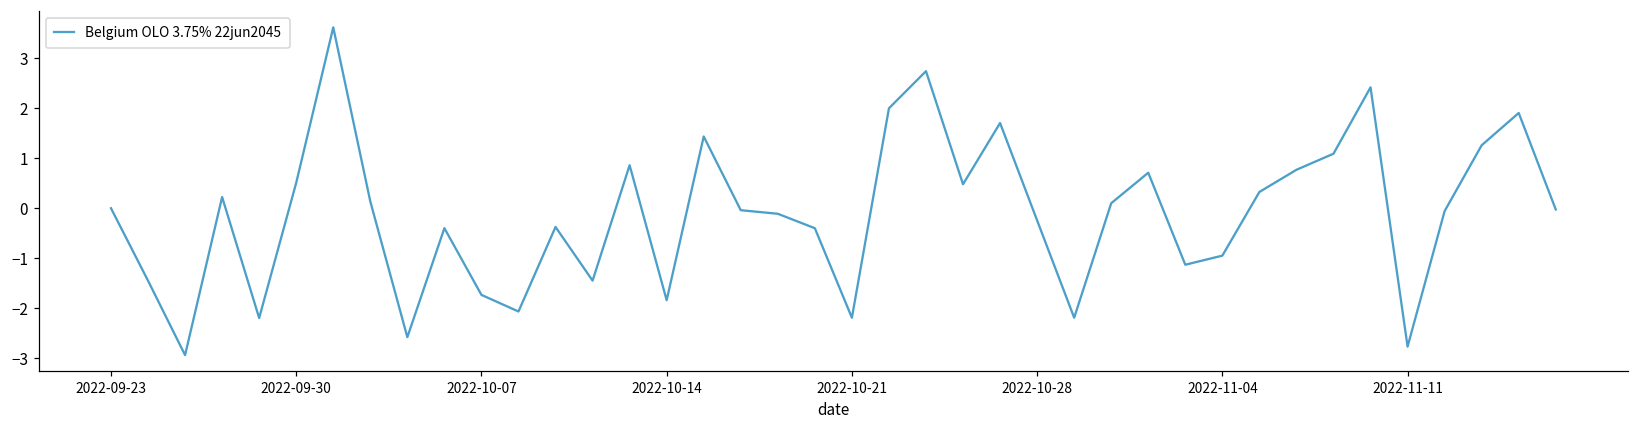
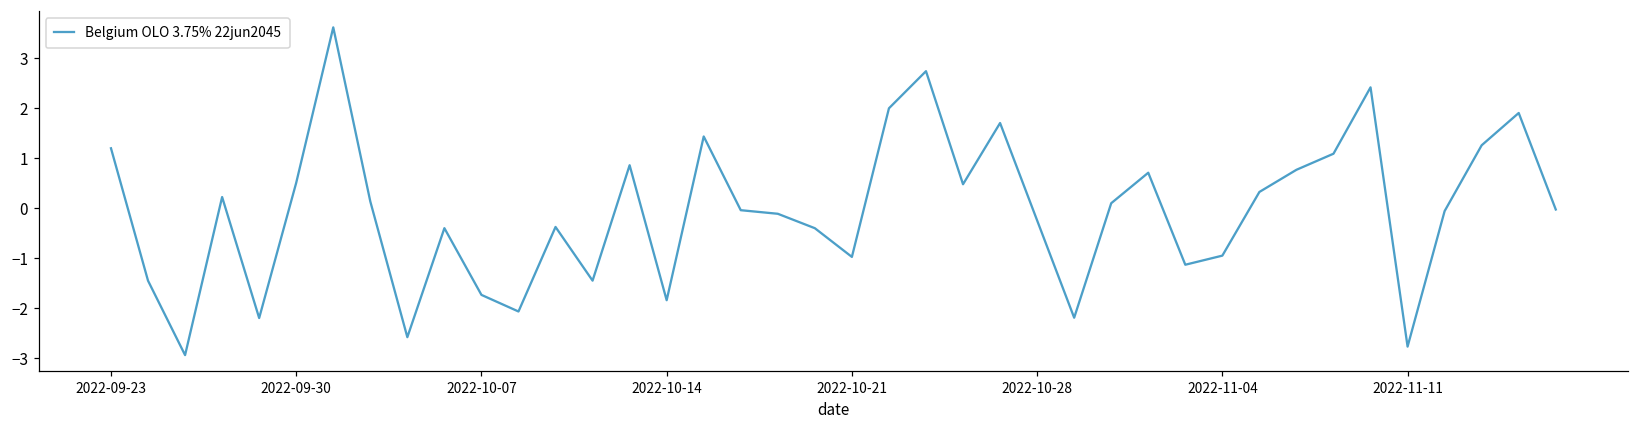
  {
-   "2022-09-23": 0.0,
+   "2022-09-23": 1.2,
    "2022-09-30": 0.5,
    "2022-10-07": -1.7,
    "2022-10-14": -1.8,
-   "2022-10-21": -2.2,
+   "2022-10-21": -1.0,
    "2022-10-28": -0.2,
    "2022-11-04": -0.9,
    "2022-11-11": -2.8
  }
